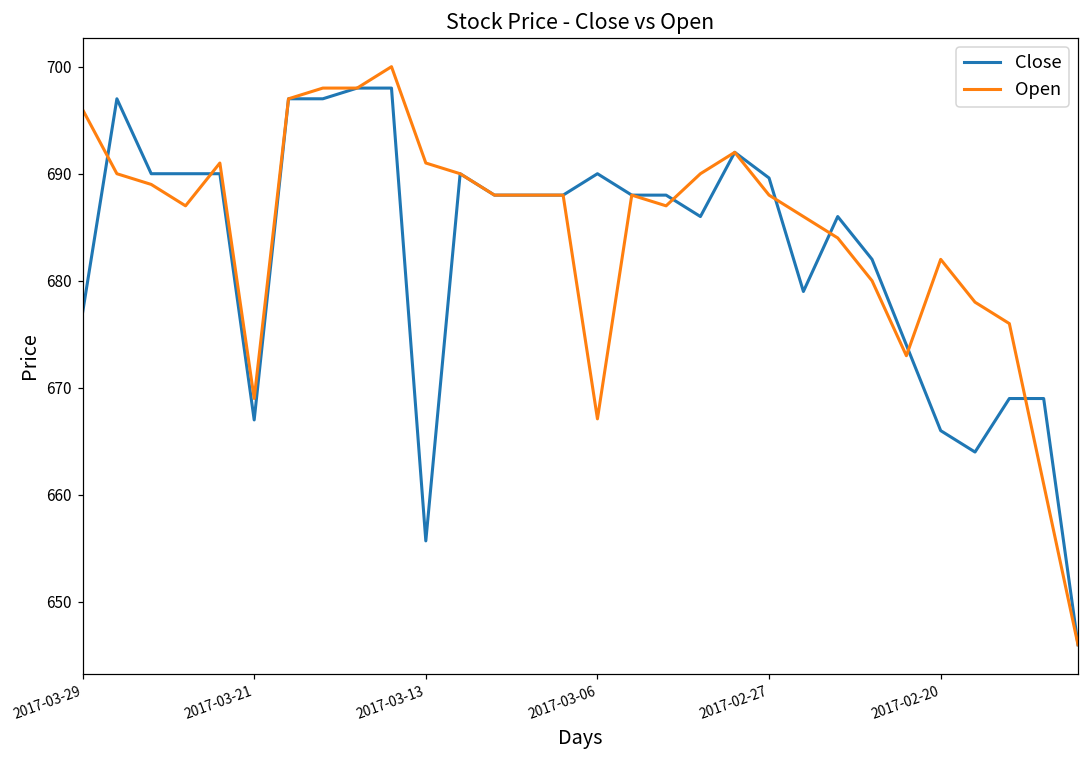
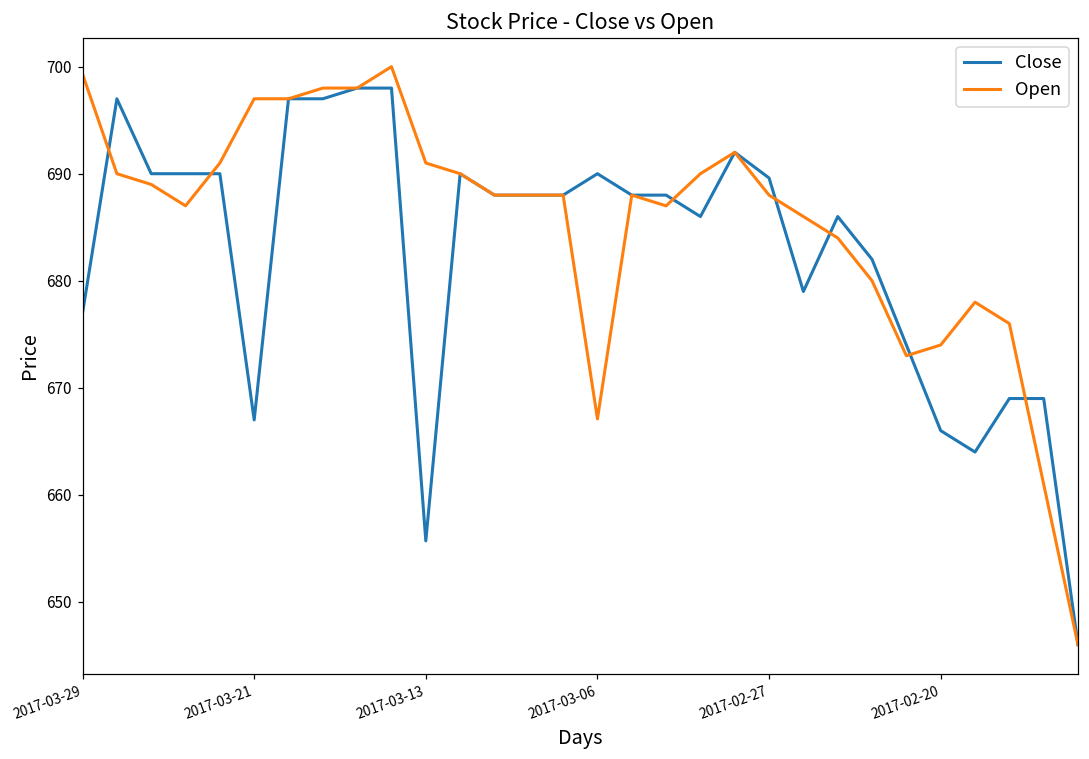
  {
    "Close": {
      "2017-03-29": 677,
      "2017-03-21": 667,
      "2017-03-13": 656,
      "2017-03-06": 690,
      "2017-02-27": 690,
      "2017-02-20": 666
    },
    "Open": {
-     "2017-03-29": 696,
-     "2017-03-21": 669,
+     "2017-03-29": 699,
+     "2017-03-21": 697,
      "2017-03-13": 691,
      "2017-03-06": 667,
      "2017-02-27": 688,
-     "2017-02-20": 682
+     "2017-02-20": 674
    }
  }
